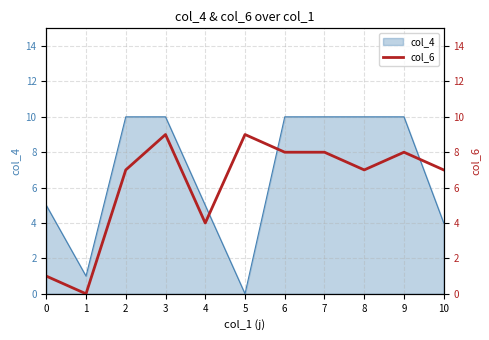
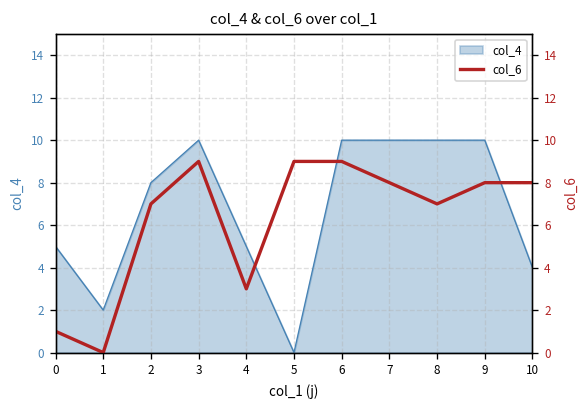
  {
    "col_4": {
      "0": 5,
-     "1": 1,
-     "2": 10,
+     "1": 2,
+     "2": 8,
      "3": 10,
      "4": 5,
      "5": 0,
      "6": 10,
      "7": 10,
      "8": 10,
      "9": 10,
      "10": 4
    },
    "col_6": {
      "0": 1,
      "1": 0,
      "2": 7,
      "3": 9,
-     "4": 4,
+     "4": 3,
      "5": 9,
-     "6": 8,
+     "6": 9,
      "7": 8,
      "8": 7,
      "9": 8,
-     "10": 7
+     "10": 8
    }
  }
